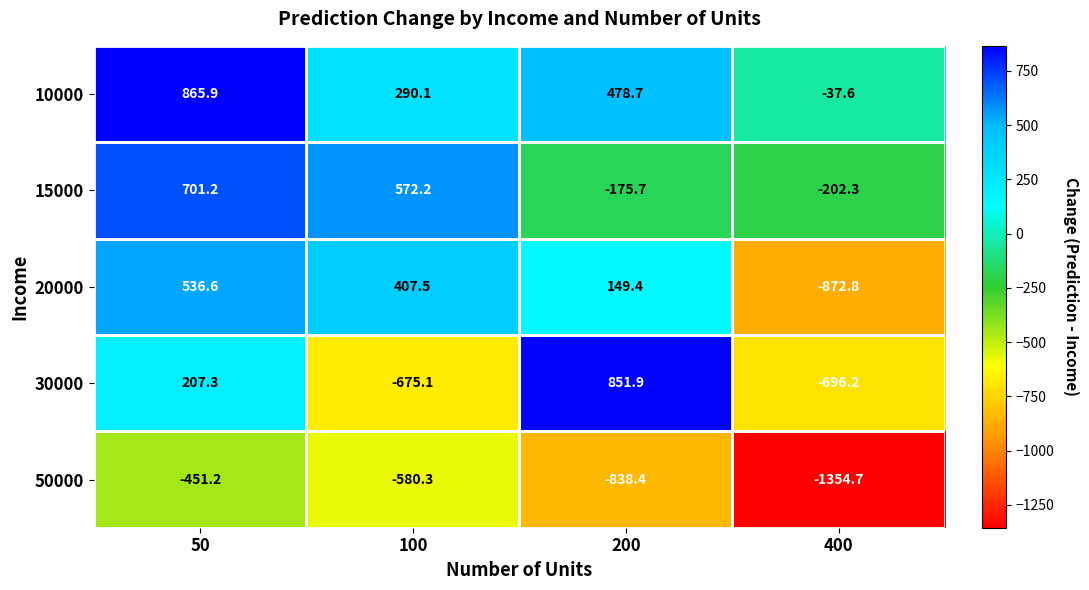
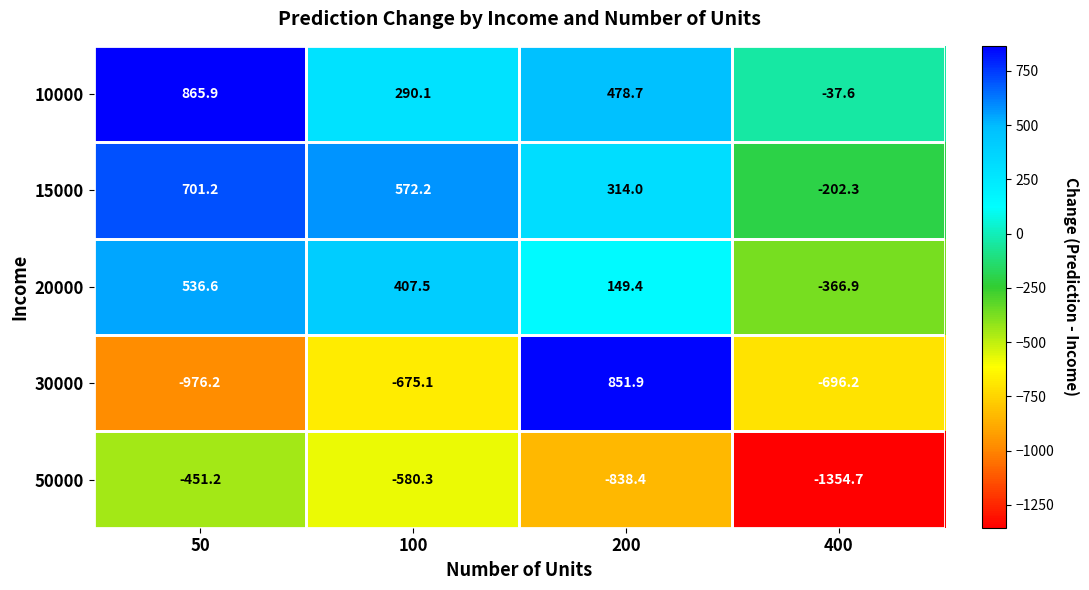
  {
    "10000": {
      "50": 865.9,
      "100": 290.1,
      "200": 478.7,
      "400": -37.6
    },
    "15000": {
      "50": 701.2,
      "100": 572.2,
-     "200": -175.7,
+     "200": 314.0,
      "400": -202.3
    },
    "20000": {
      "50": 536.6,
      "100": 407.5,
      "200": 149.4,
-     "400": -872.8
+     "400": -366.9
    },
    "30000": {
-     "50": 207.3,
+     "50": -976.2,
      "100": -675.1,
      "200": 851.9,
      "400": -696.2
    },
    "50000": {
      "50": -451.2,
      "100": -580.3,
      "200": -838.4,
      "400": -1354.7
    }
  }
